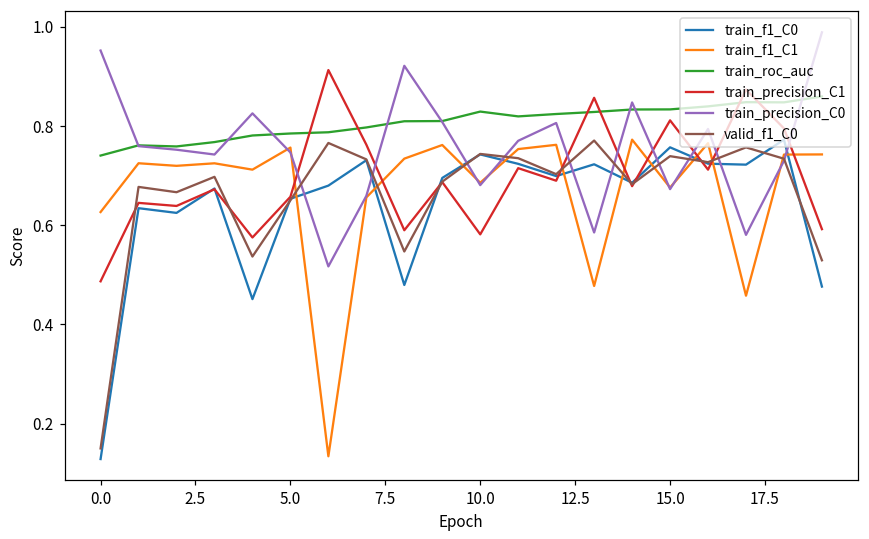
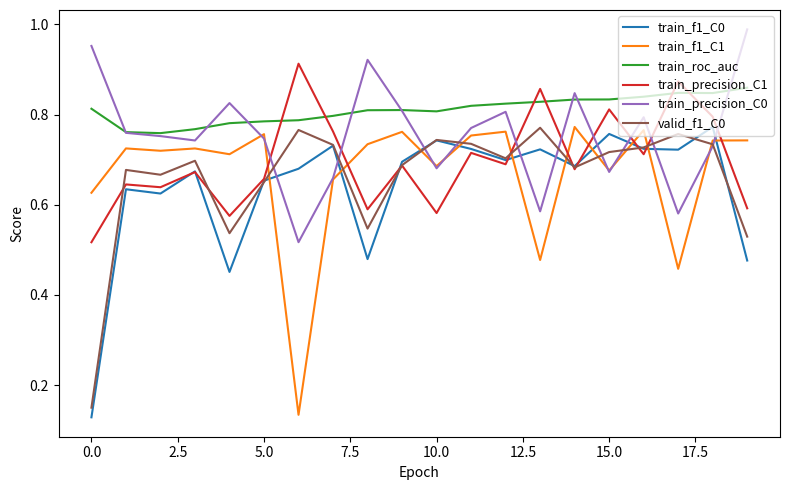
  {
    "train_f1_C0": {
      "0.0": 0.13,
      "15.0": 0.76
    },
    "train_f1_C1": {
      "0.0": 0.63,
      "5.0": 0.76
    },
    "train_roc_auc": {
-     "0.0": 0.74,
+     "0.0": 0.81,
      "5.0": 0.79,
-     "10.0": 0.83,
+     "10.0": 0.81,
      "15.0": 0.83
    },
    "train_precision_C1": {
-     "0.0": 0.49,
+     "0.0": 0.52,
      "10.0": 0.58,
      "15.0": 0.81
    },
    "train_precision_C0": {
      "0.0": 0.95,
      "5.0": 0.75
    },
    "valid_f1_C0": {
      "0.0": 0.15,
-     "15.0": 0.74
+     "15.0": 0.72
    }
  }
